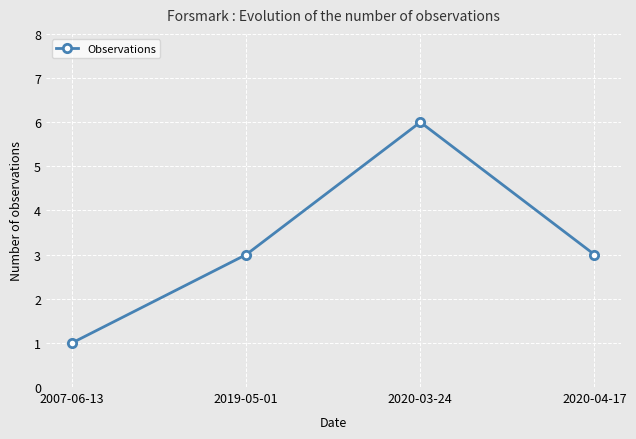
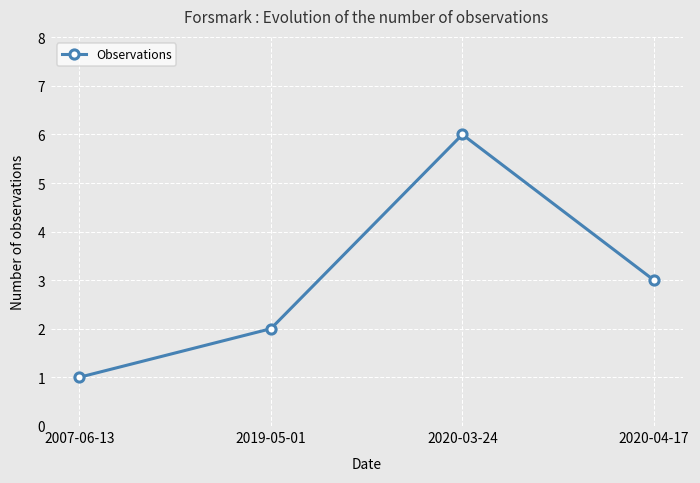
  {
    "2007-06-13": 1,
-   "2019-05-01": 3,
+   "2019-05-01": 2,
    "2020-03-24": 6,
    "2020-04-17": 3
  }
